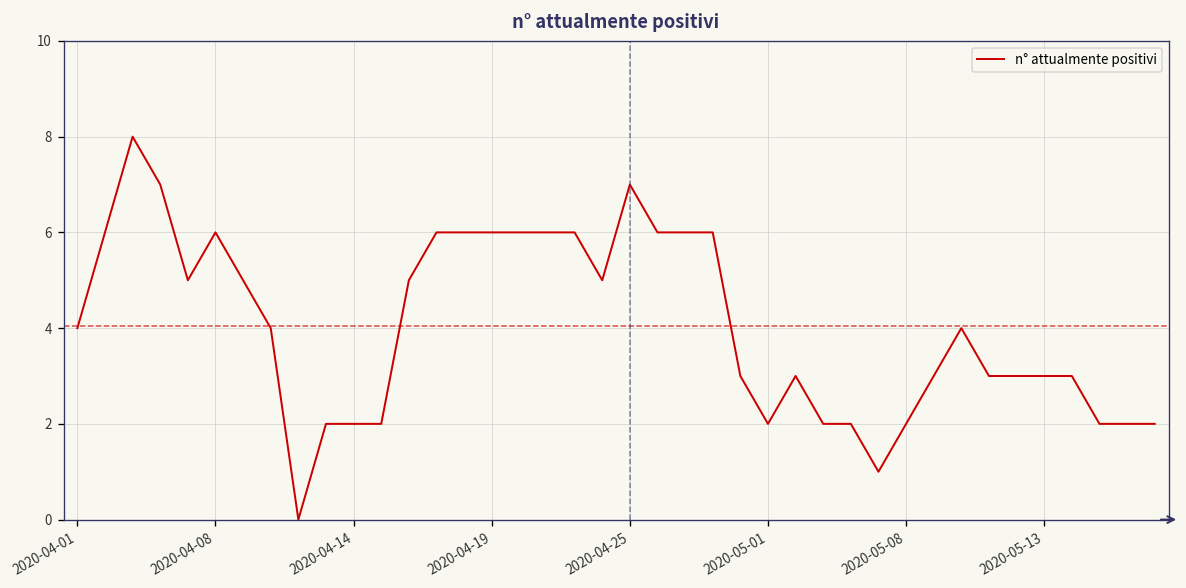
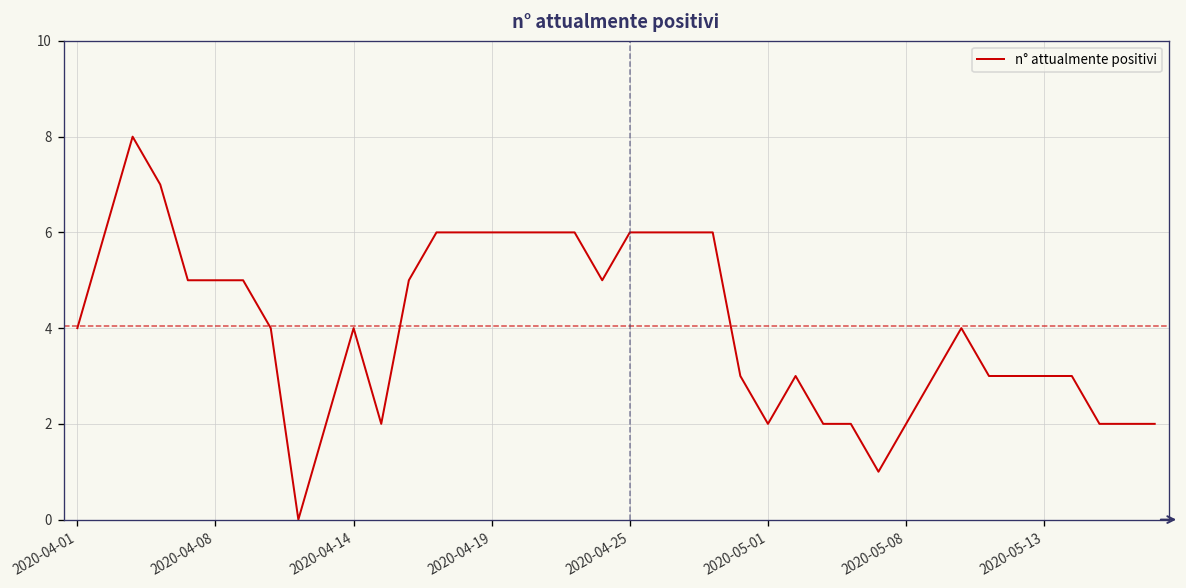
  {
    "2020-04-01": 4,
-   "2020-04-08": 6,
-   "2020-04-14": 2,
+   "2020-04-08": 5,
+   "2020-04-14": 4,
    "2020-04-19": 6,
-   "2020-04-25": 7,
+   "2020-04-25": 6,
    "2020-05-01": 2,
    "2020-05-08": 2,
    "2020-05-13": 3
  }
